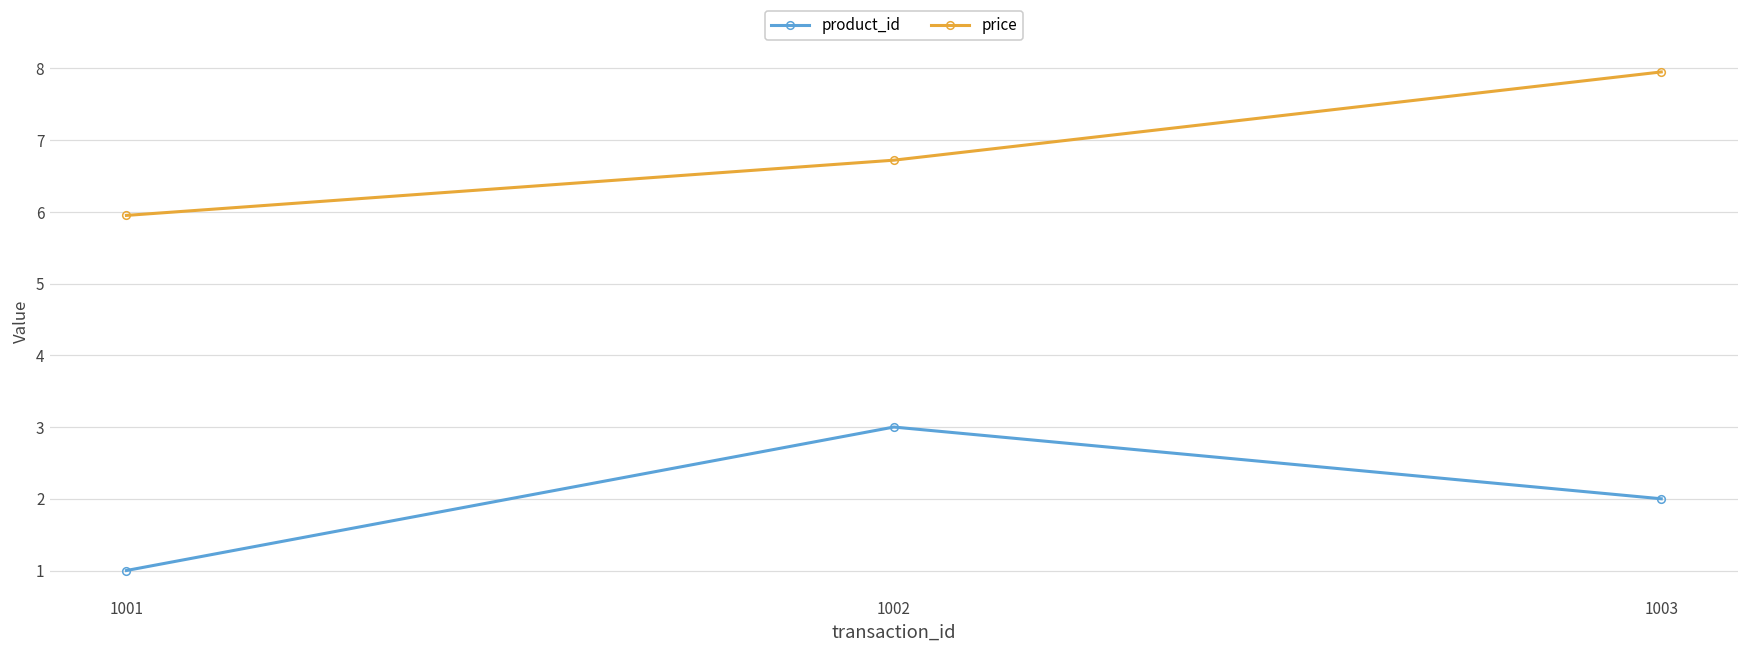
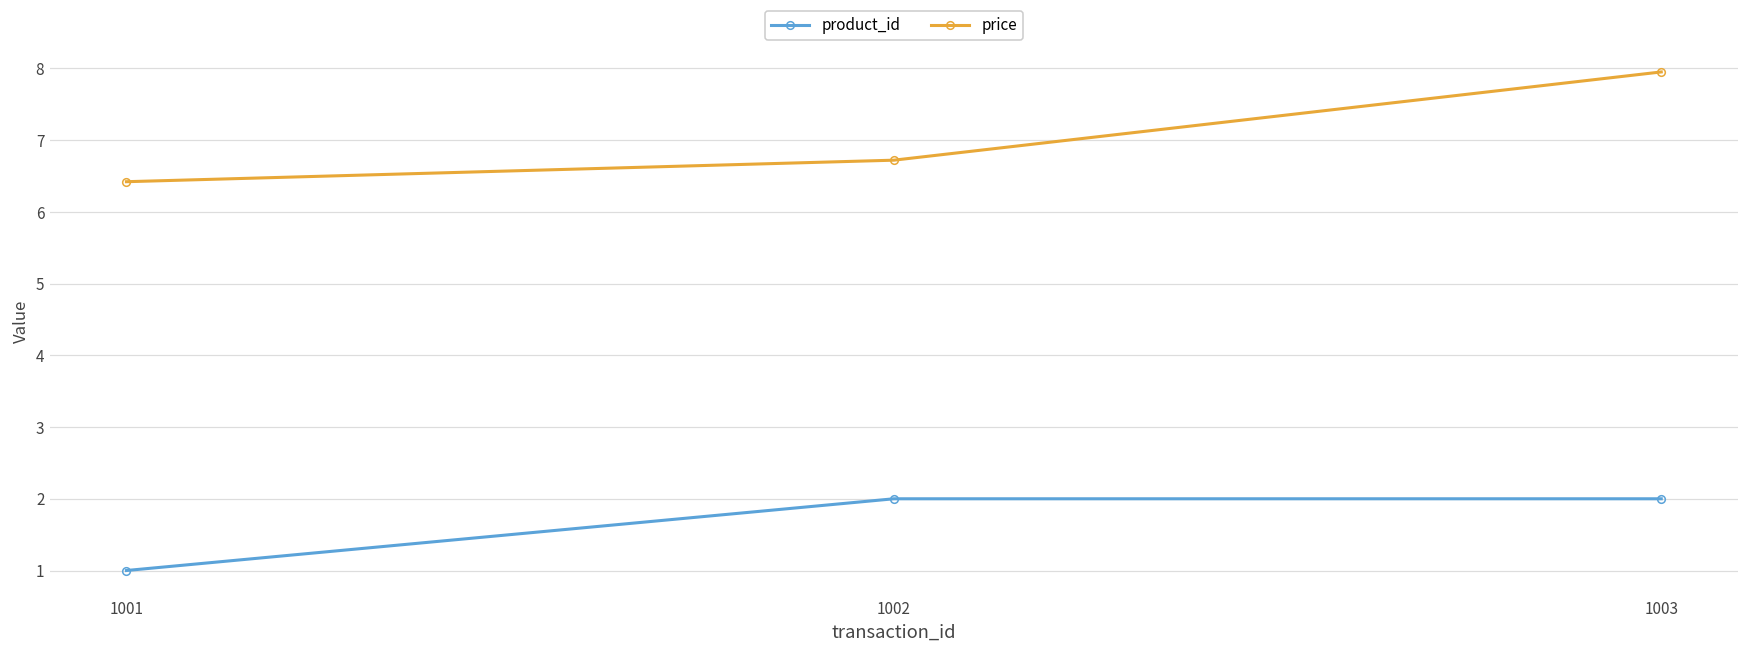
  {
    "product_id": {
      "1001": 1,
-     "1002": 3,
+     "1002": 2,
      "1003": 2
    },
    "price": {
-     "1001": 6.0,
+     "1001": 6.4,
      "1002": 6.7,
      "1003": 8.0
    }
  }
